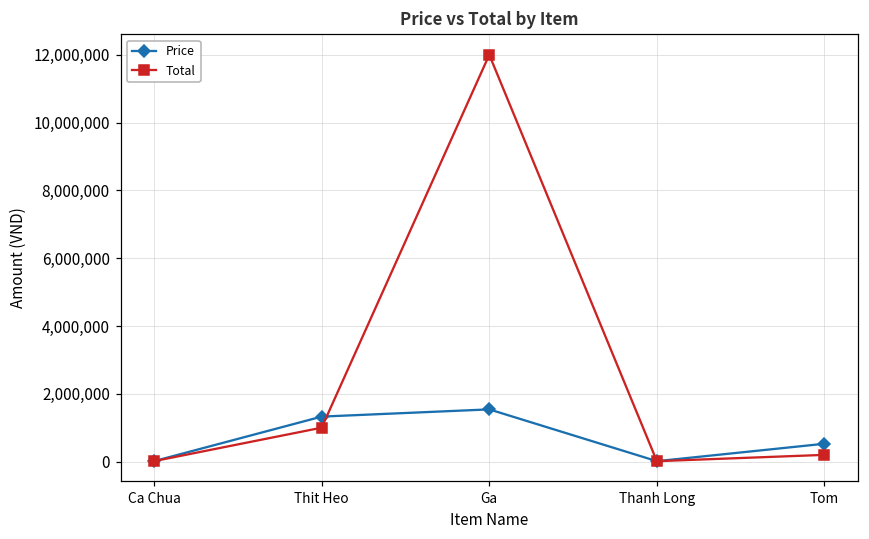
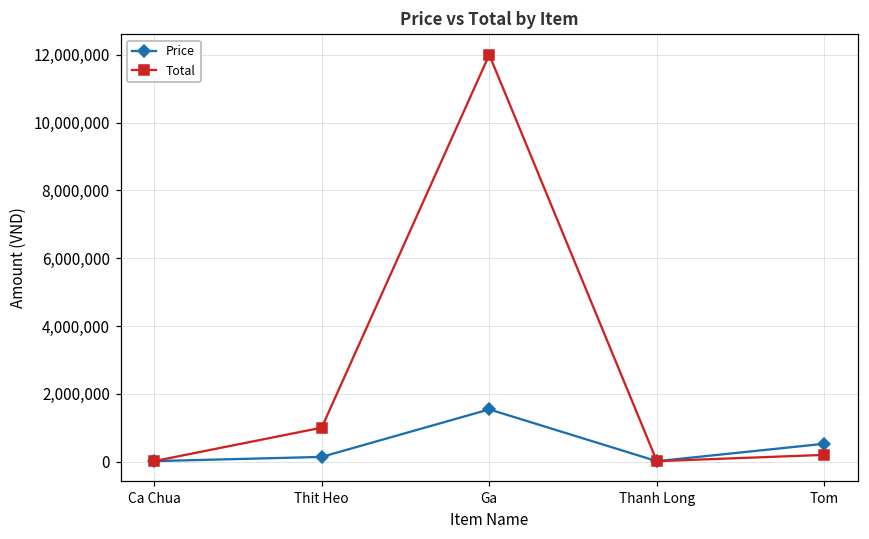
  {
    "Price": {
-     "Thit Heo": "1,300,000",
+     "Thit Heo": "100,000",
      "Ga": "1,500,000",
      "Tom": "500,000"
    },
    "Total": {
      "Thit Heo": "1,000,000",
      "Ga": "12,000,000",
      "Tom": "200,000"
    }
  }
